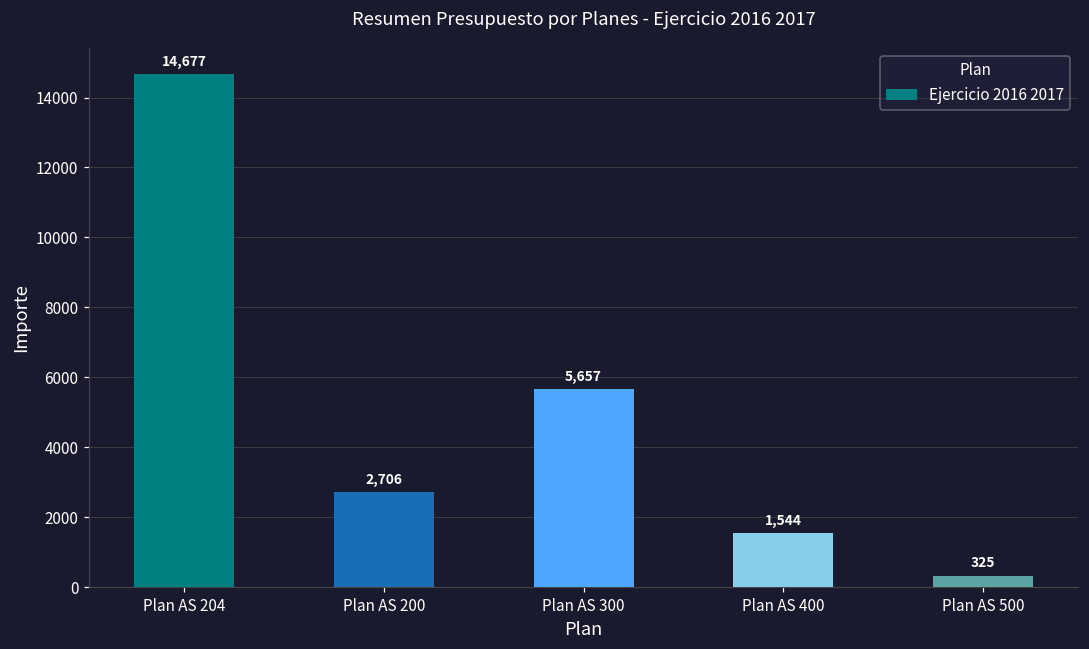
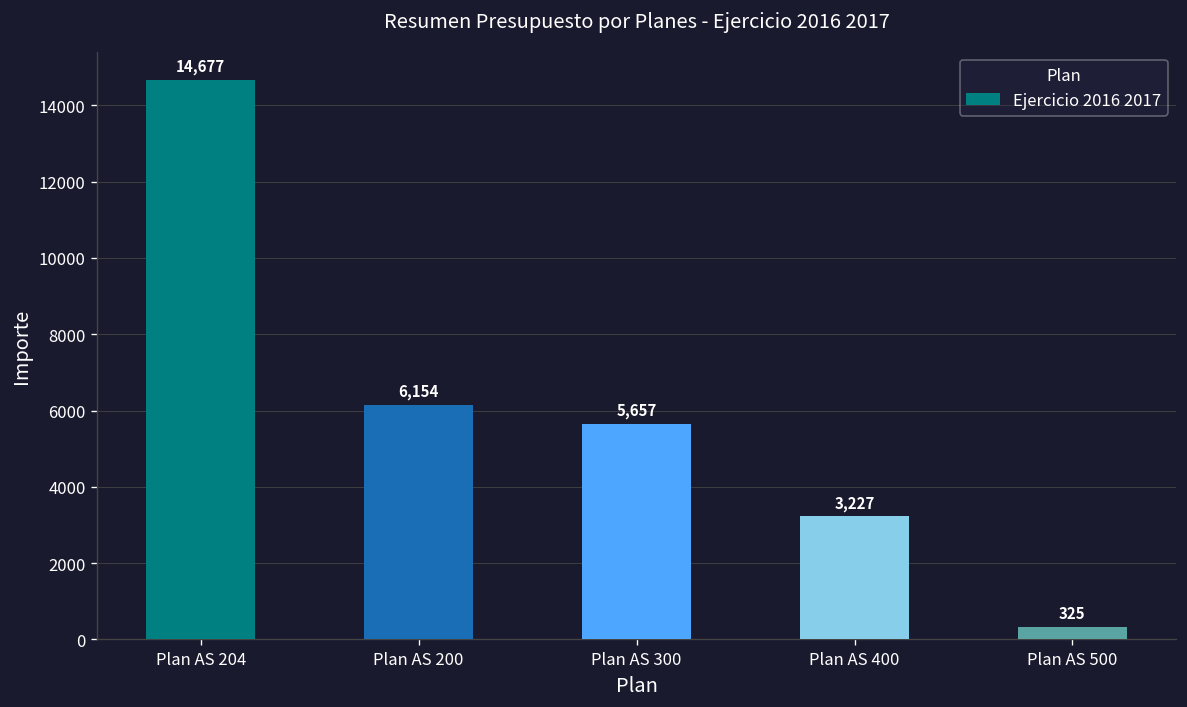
  {
    "Plan AS 204": "14,677",
-   "Plan AS 200": "2,706",
+   "Plan AS 200": "6,154",
    "Plan AS 300": "5,657",
-   "Plan AS 400": "1,544",
+   "Plan AS 400": "3,227",
    "Plan AS 500": "325"
  }
